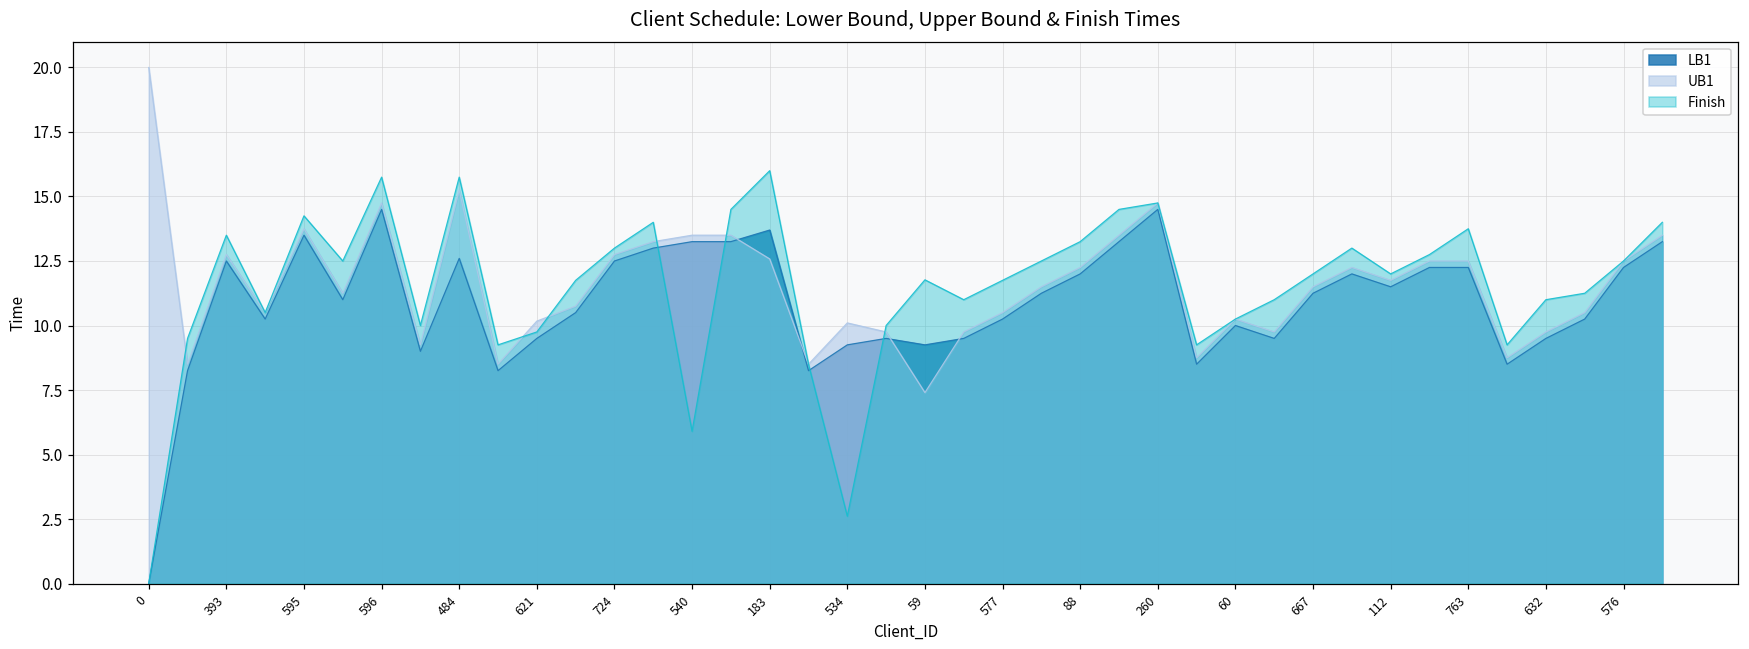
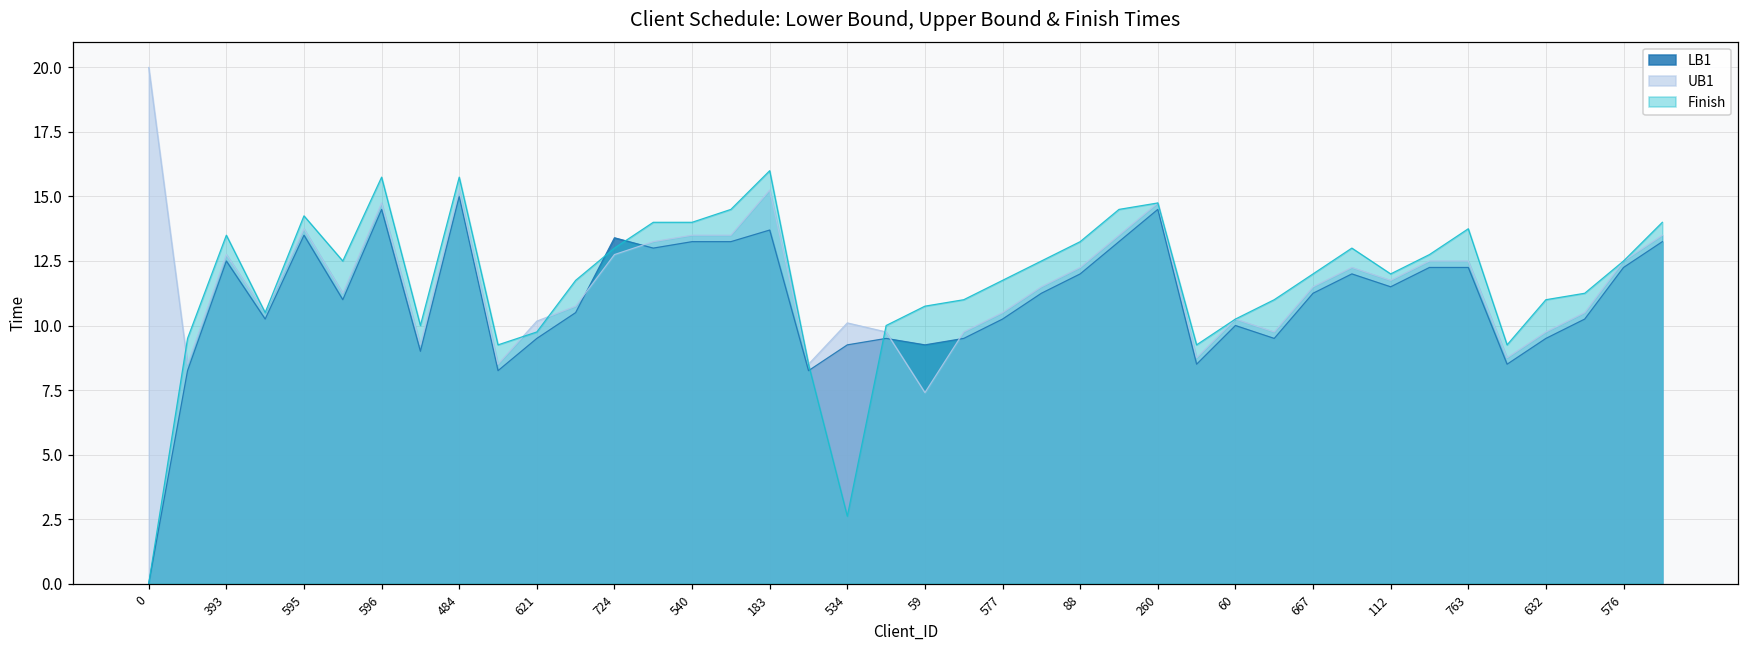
  {
    "LB1": {
      "393": 12.5,
      "595": 13.5,
      "596": 14.5,
-     "484": 12.6,
+     "484": 15.0,
      "621": 9.5,
-     "724": 12.5,
+     "724": 13.4,
      "540": 13.3,
      "183": 13.7,
      "534": 9.3,
      "59": 9.3,
      "577": 10.3,
      "88": 12.0,
      "260": 14.5,
      "60": 10.0,
      "667": 11.3,
      "112": 11.5,
      "763": 12.3,
      "632": 9.5,
      "576": 12.3
    },
    "UB1": {
      "0": 20.0,
      "393": 12.8,
      "595": 13.8,
      "596": 14.8,
      "484": 15.3,
      "621": 10.2,
      "724": 12.8,
      "540": 13.5,
-     "183": 12.6,
+     "183": 15.3,
      "534": 10.1,
      "59": 7.4,
      "577": 10.5,
      "88": 12.3,
      "667": 11.5,
      "112": 11.8,
      "763": 12.5,
      "632": 9.8
    },
    "Finish": {
      "393": 13.5,
      "595": 14.3,
      "596": 15.8,
      "484": 15.8,
      "621": 9.8,
      "724": 13.0,
-     "540": 5.9,
+     "540": 14.0,
      "183": 16.0,
      "534": 2.6,
-     "59": 11.8,
+     "59": 10.8,
      "577": 11.8,
      "88": 13.3,
      "667": 12.0,
      "112": 12.0,
      "763": 13.8,
      "632": 11.0
    }
  }
